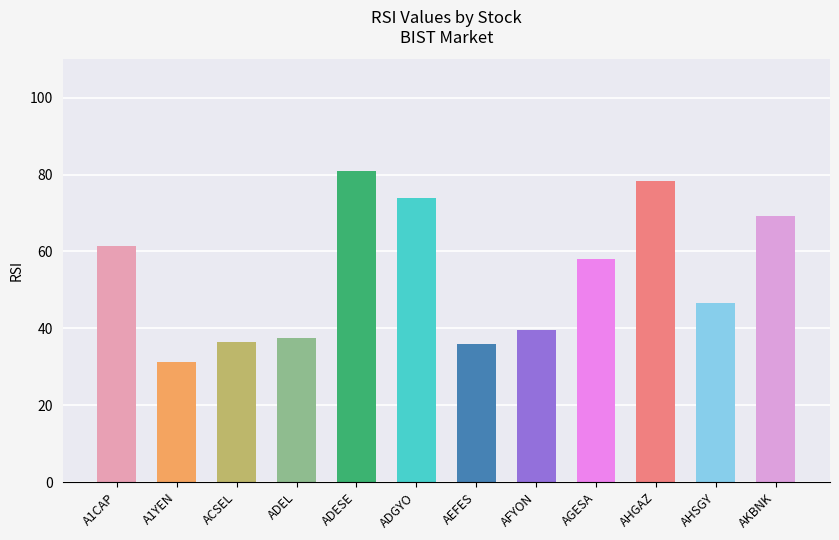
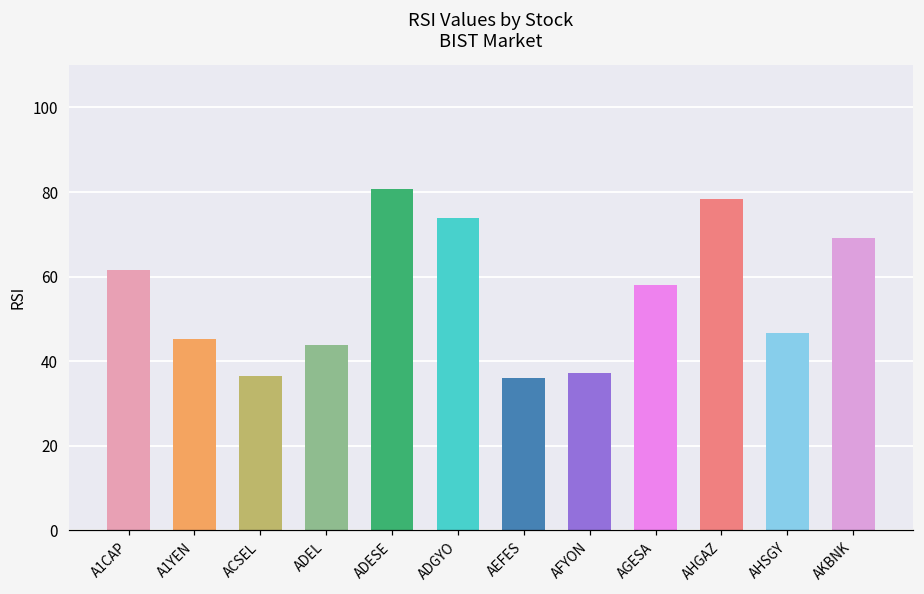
  {
    "A1CAP": 62,
-   "A1YEN": 31,
+   "A1YEN": 45,
    "ACSEL": 36,
-   "ADEL": 37,
+   "ADEL": 44,
    "ADESE": 81,
    "ADGYO": 74,
    "AEFES": 36,
-   "AFYON": 40,
+   "AFYON": 37,
    "AGESA": 58,
    "AHGAZ": 78,
    "AHSGY": 47,
    "AKBNK": 69
  }
